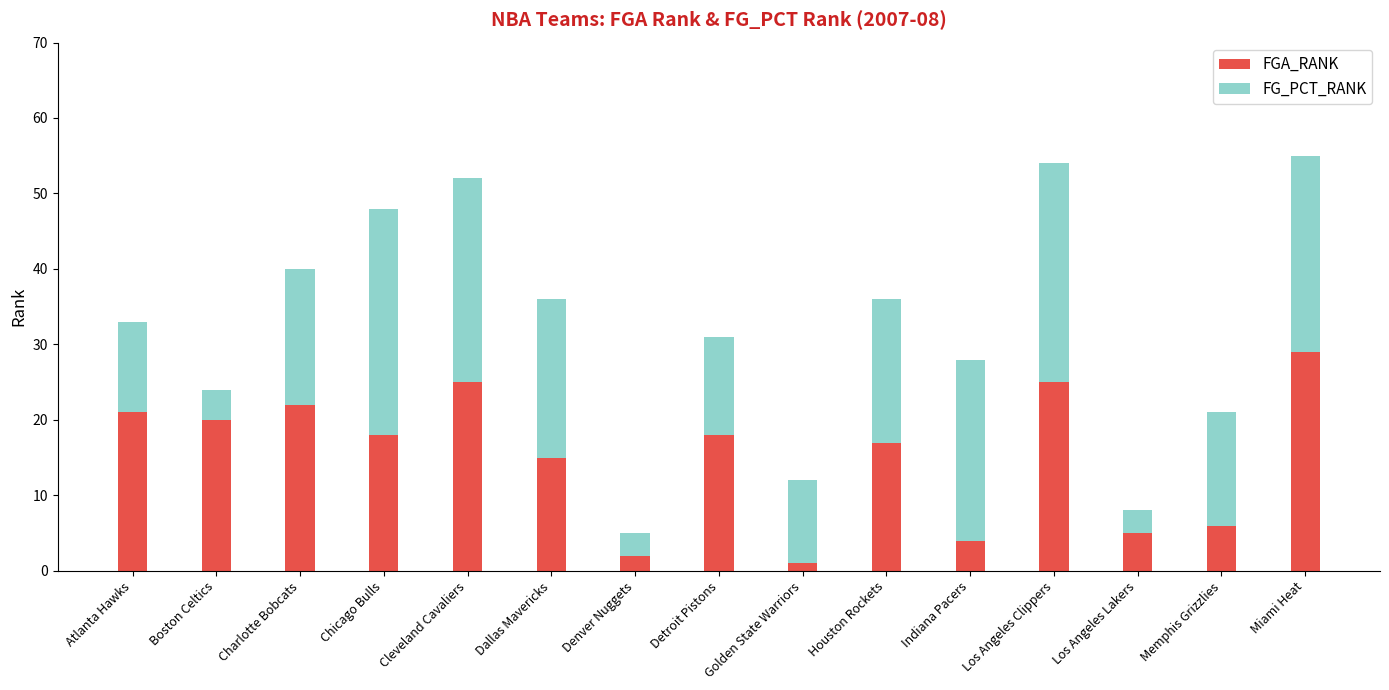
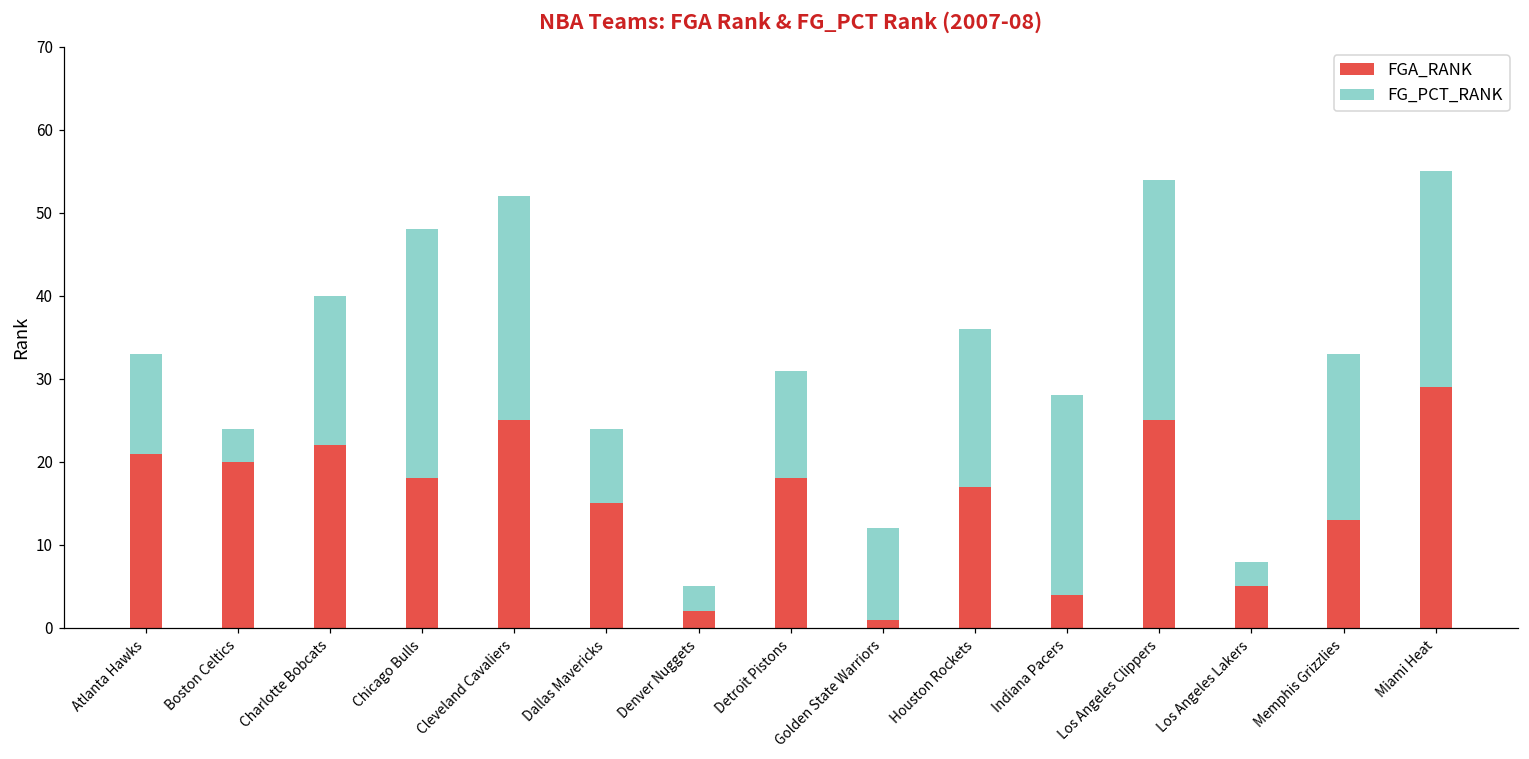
  {
    "FGA_RANK": {
      "Atlanta Hawks": 21,
      "Boston Celtics": 20,
      "Charlotte Bobcats": 22,
      "Chicago Bulls": 18,
      "Cleveland Cavaliers": 25,
      "Dallas Mavericks": 15,
      "Denver Nuggets": 2,
      "Detroit Pistons": 18,
      "Golden State Warriors": 1,
      "Houston Rockets": 17,
      "Indiana Pacers": 4,
      "Los Angeles Clippers": 25,
      "Los Angeles Lakers": 5,
-     "Memphis Grizzlies": 6,
+     "Memphis Grizzlies": 13,
      "Miami Heat": 29
    },
    "FG_PCT_RANK": {
      "Atlanta Hawks": 12,
      "Boston Celtics": 4,
      "Charlotte Bobcats": 18,
      "Chicago Bulls": 30,
      "Cleveland Cavaliers": 27,
-     "Dallas Mavericks": 21,
+     "Dallas Mavericks": 9,
      "Denver Nuggets": 3,
      "Detroit Pistons": 13,
      "Golden State Warriors": 11,
      "Houston Rockets": 19,
      "Indiana Pacers": 24,
      "Los Angeles Clippers": 29,
      "Los Angeles Lakers": 3,
-     "Memphis Grizzlies": 15,
+     "Memphis Grizzlies": 20,
      "Miami Heat": 26
    }
  }
